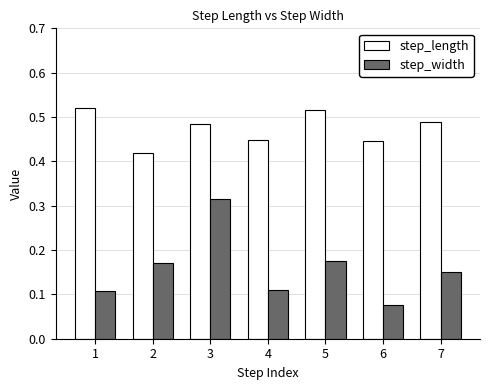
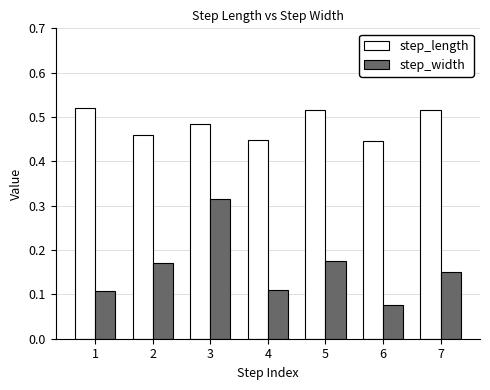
  {
    "step_length": {
      "1": 0.52,
-     "2": 0.42,
+     "2": 0.46,
      "3": 0.48,
      "4": 0.45,
      "5": 0.52,
      "6": 0.45,
-     "7": 0.49
+     "7": 0.52
    },
    "step_width": {
      "1": 0.11,
      "2": 0.17,
      "3": 0.32,
      "4": 0.11,
      "5": 0.18,
      "6": 0.08,
      "7": 0.15
    }
  }
